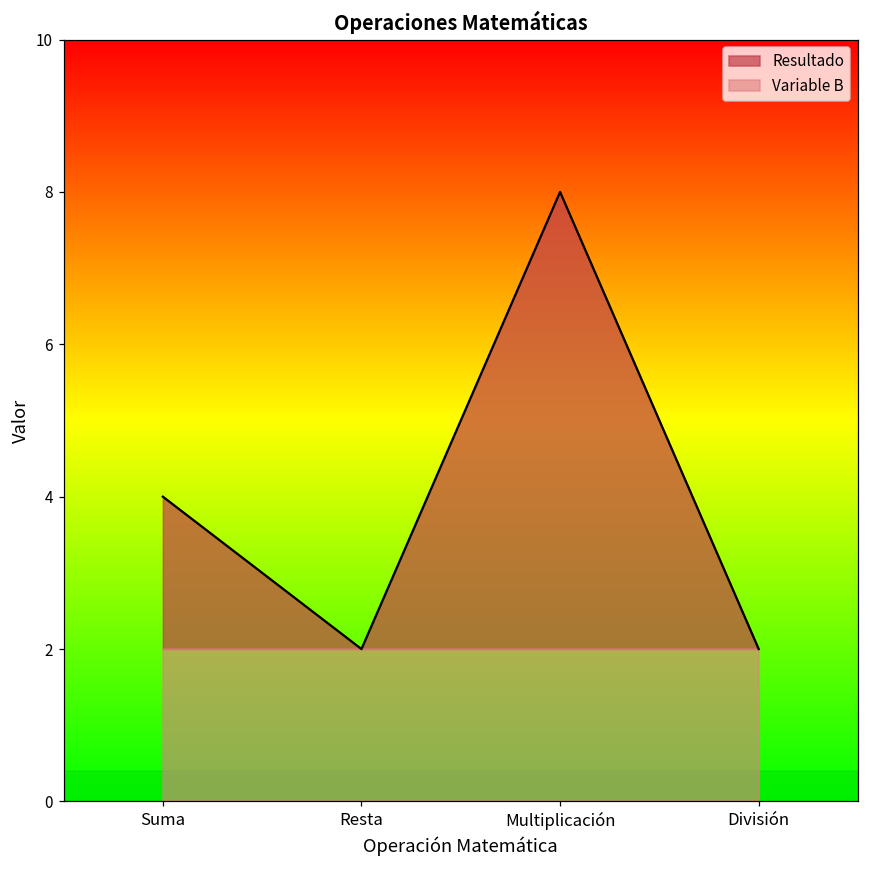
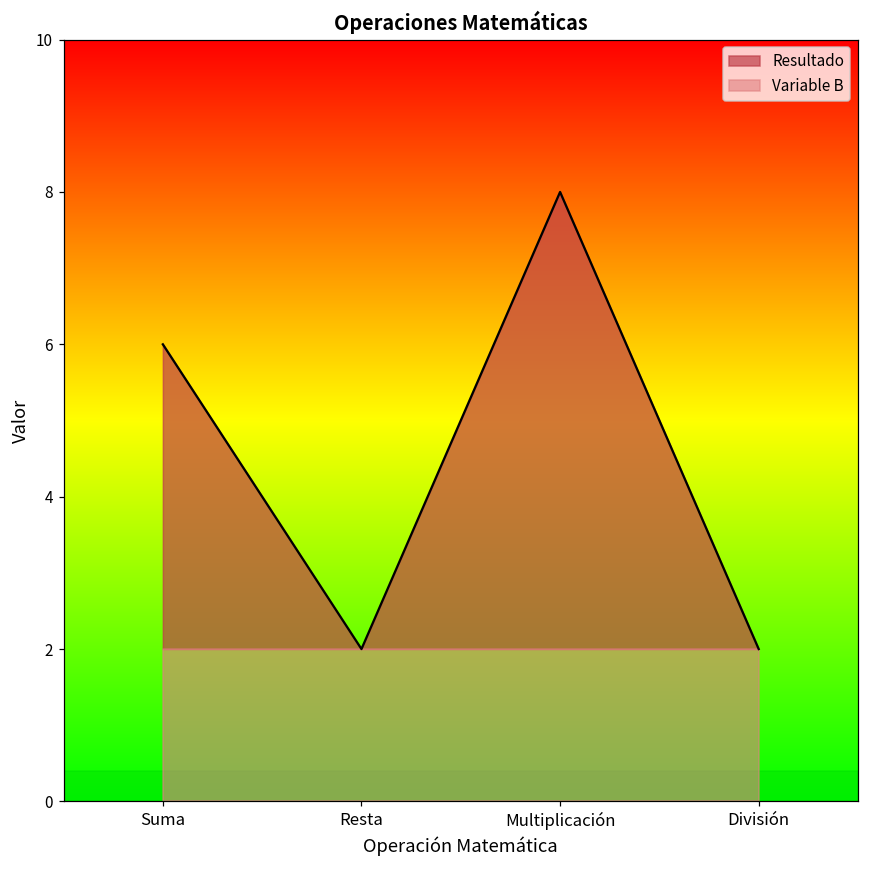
  {
    "Resultado": {
-     "Suma": 4,
+     "Suma": 6,
      "Multiplicación": 8
    },
    "Variable B": {
      "Suma": 2,
      "Multiplicación": 2
    }
  }
